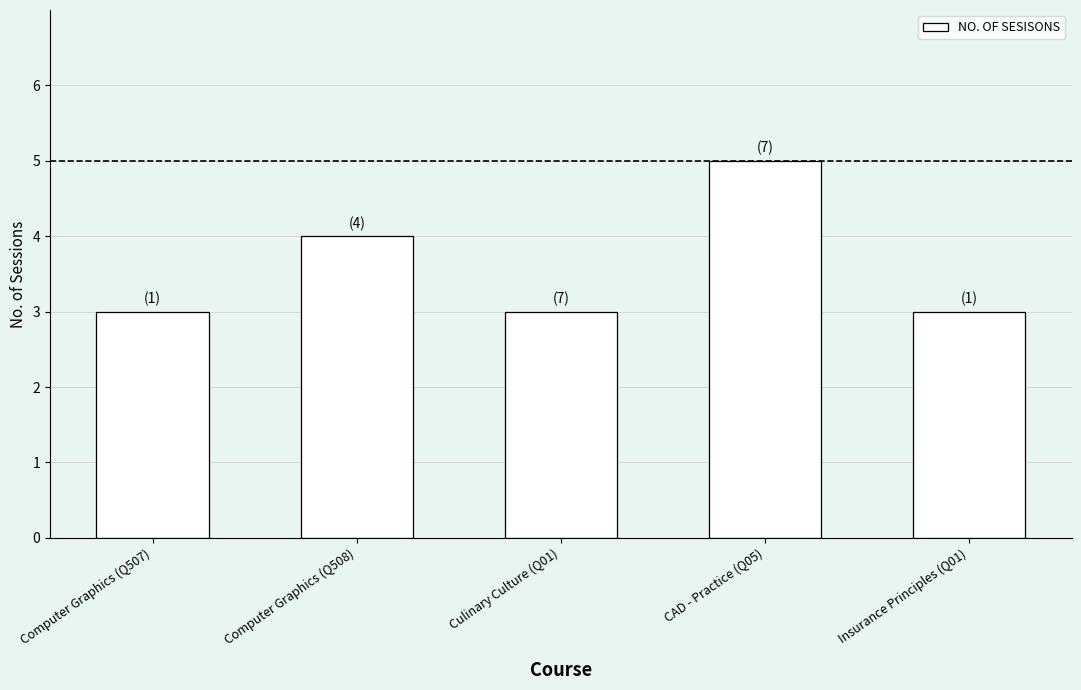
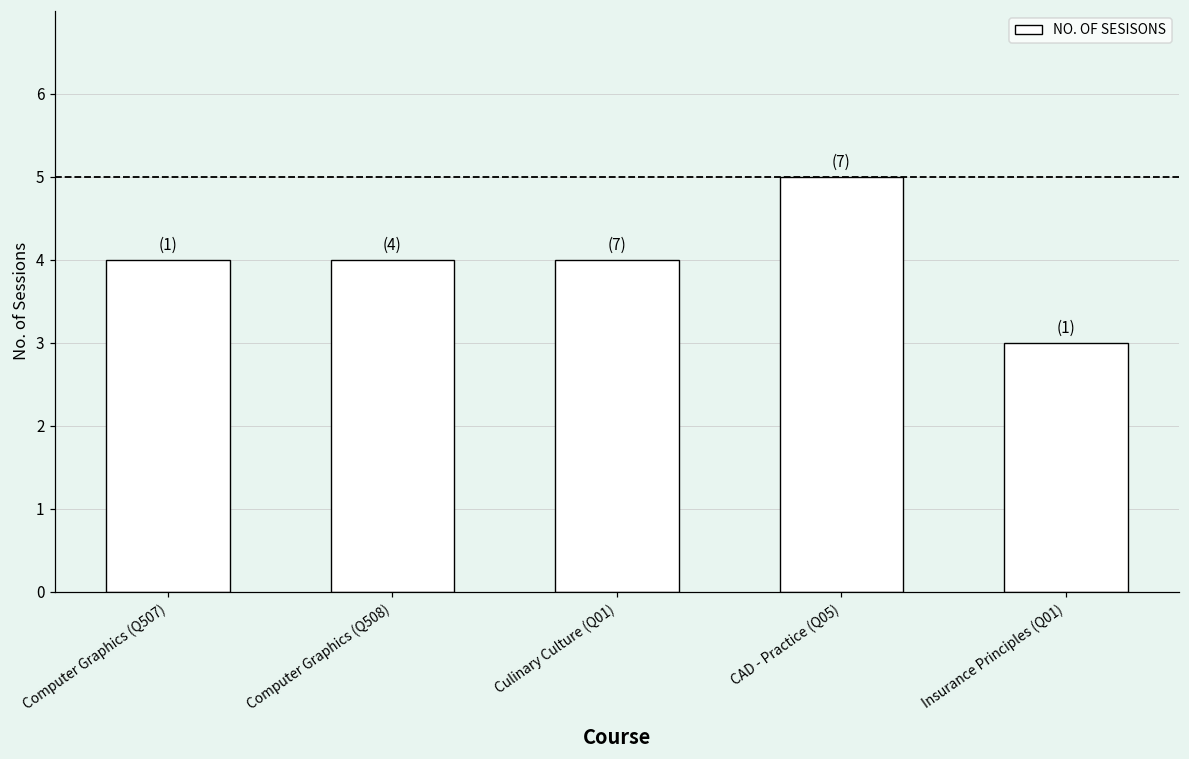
  {
-   "Computer Graphics (Q507)": 3,
-   "Culinary Culture (Q01)": 3
+   "Computer Graphics (Q507)": 4,
+   "Culinary Culture (Q01)": 4
  }
